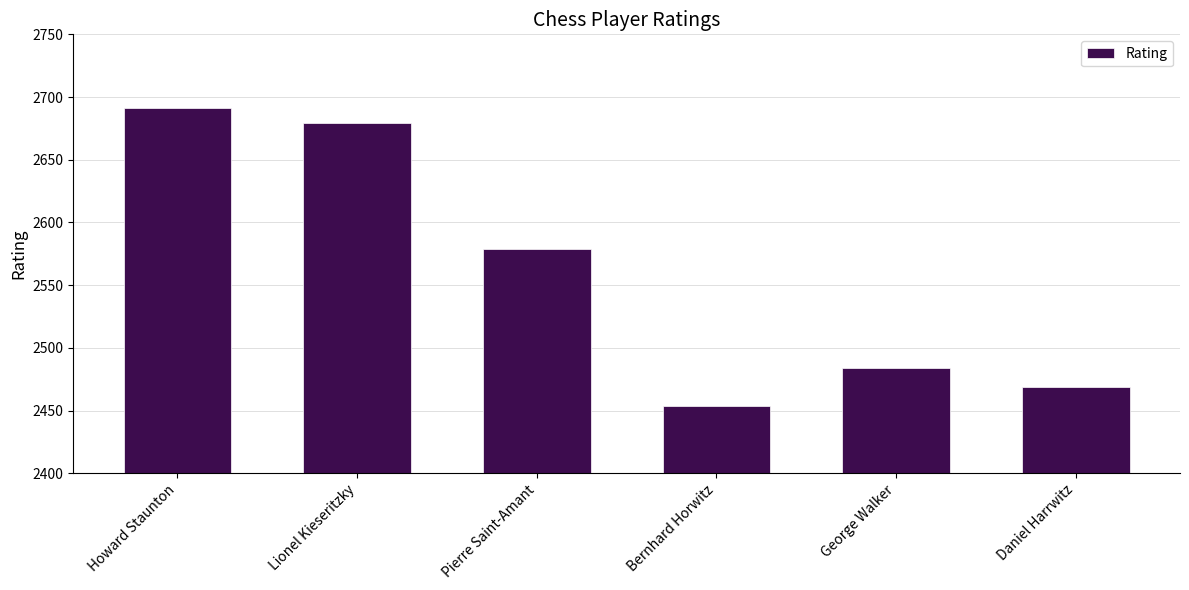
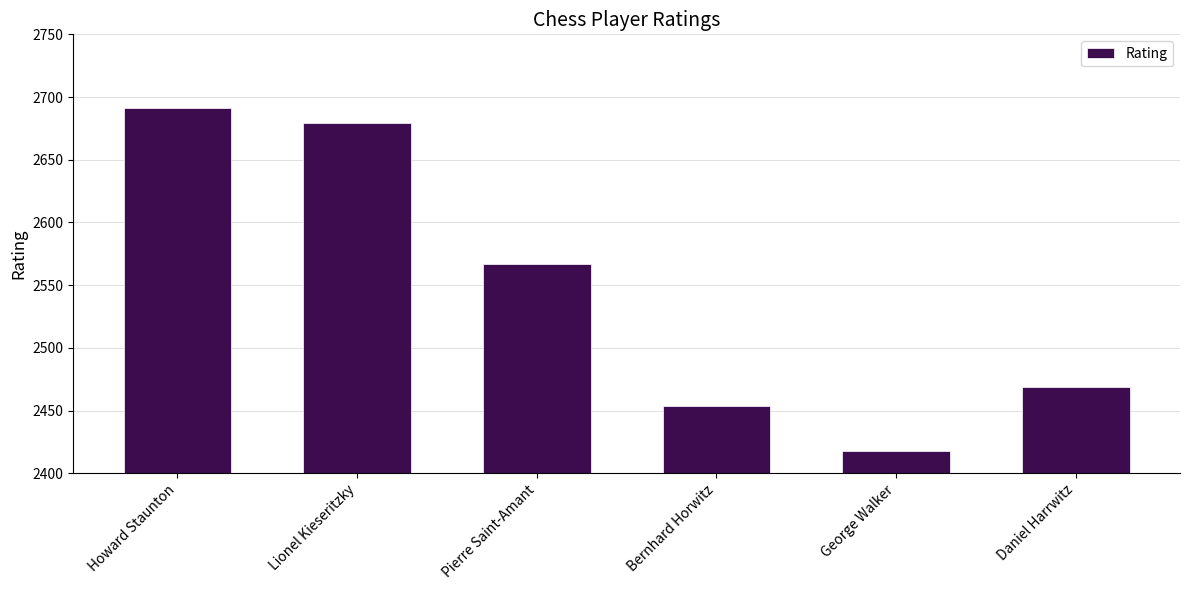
  {
    "Howard Staunton": 2691,
    "Lionel Kieseritzky": 2679,
-   "Pierre Saint-Amant": 2579,
+   "Pierre Saint-Amant": 2567,
    "Bernhard Horwitz": 2454,
-   "George Walker": 2484,
+   "George Walker": 2418,
    "Daniel Harrwitz": 2469
  }
